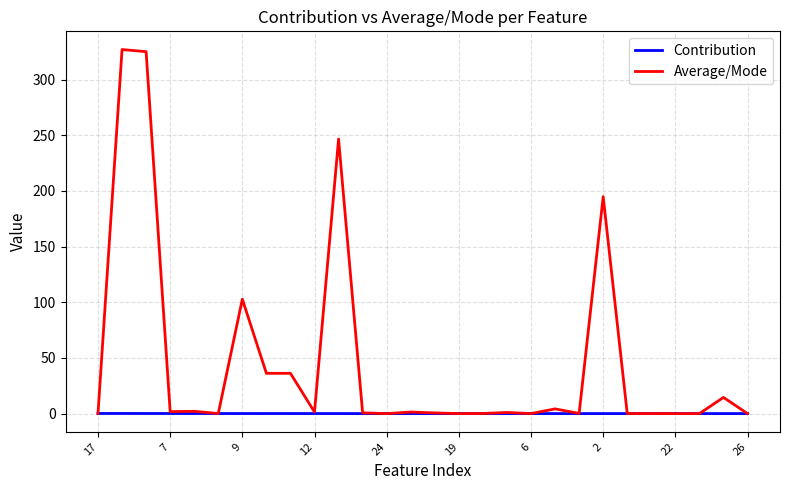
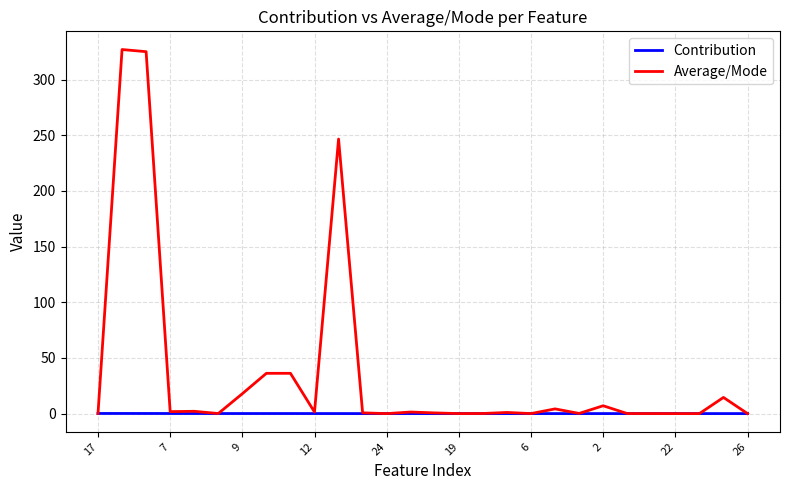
  {
    "Contribution": {
      "9": 0,
      "2": 0
    },
    "Average/Mode": {
-     "9": 103,
-     "2": 195
+     "9": 18,
+     "2": 7
    }
  }
